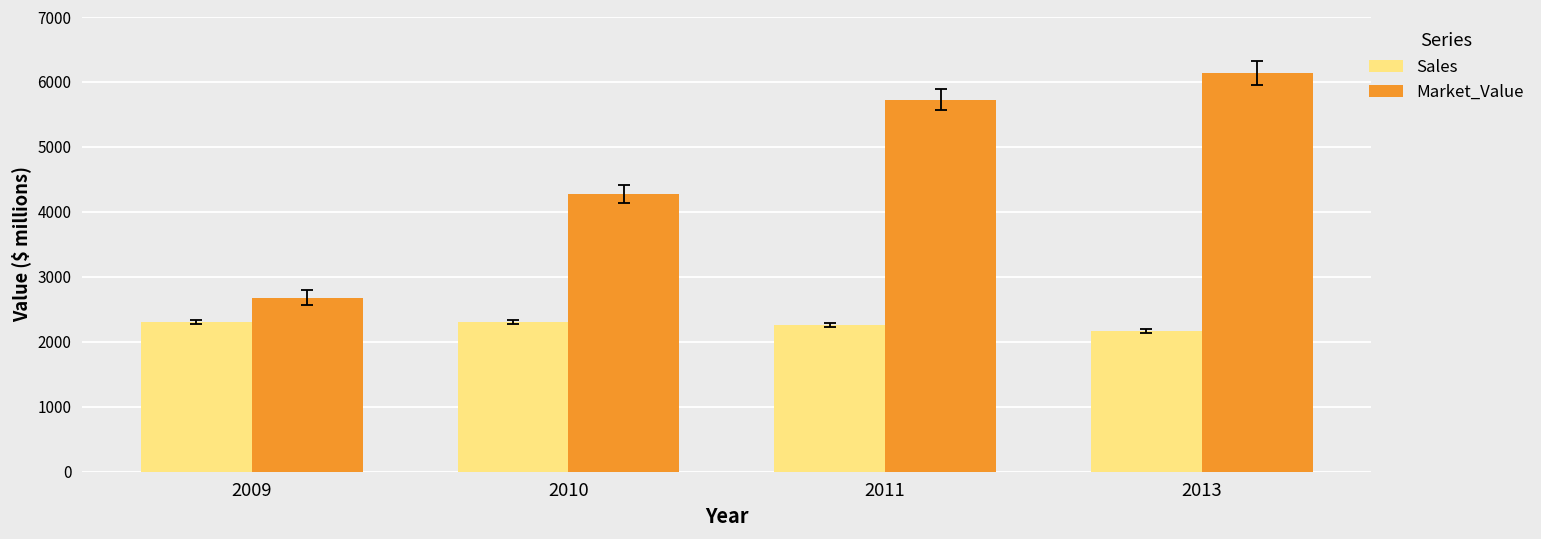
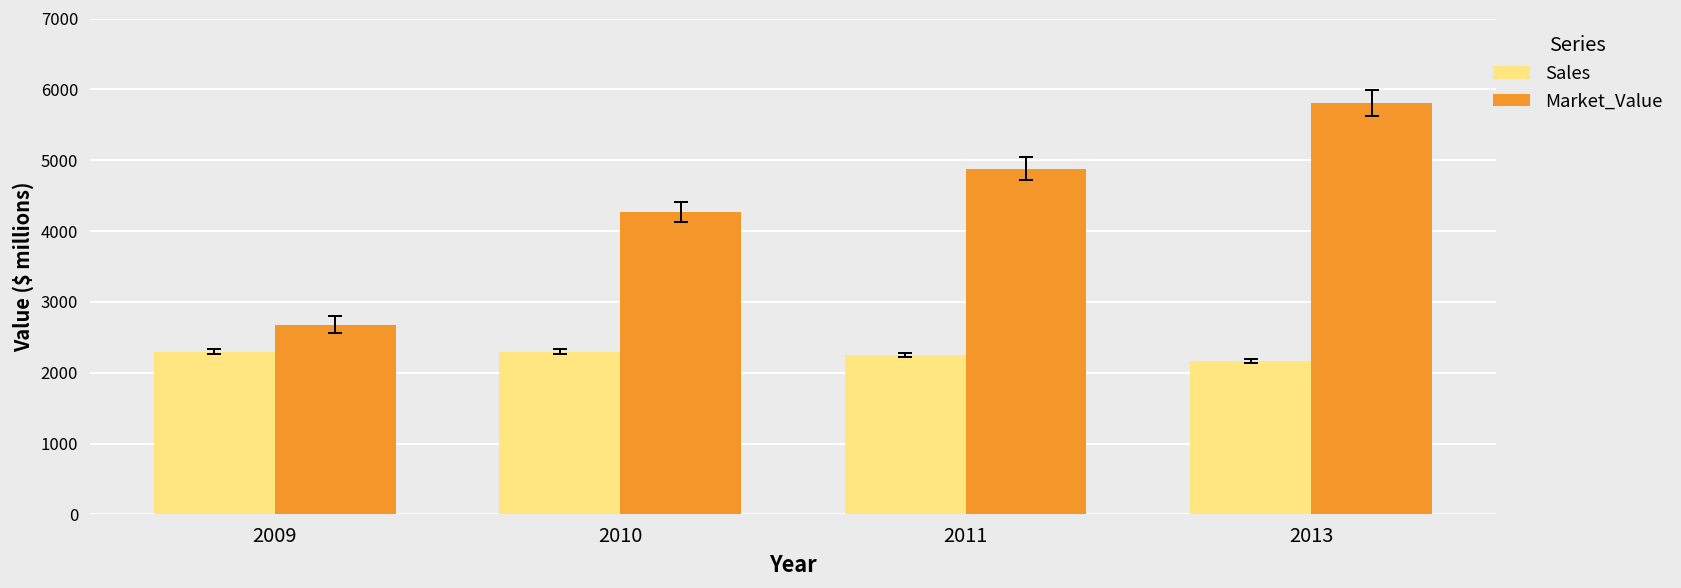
  {
    "Sales": {
      "2009": 2300,
      "2010": 2300,
      "2011": 2300,
      "2013": 2200
    },
    "Market_Value": {
      "2009": 2700,
      "2010": 4300,
-     "2011": 5700,
-     "2013": 6100
+     "2011": 4900,
+     "2013": 5800
    }
  }
